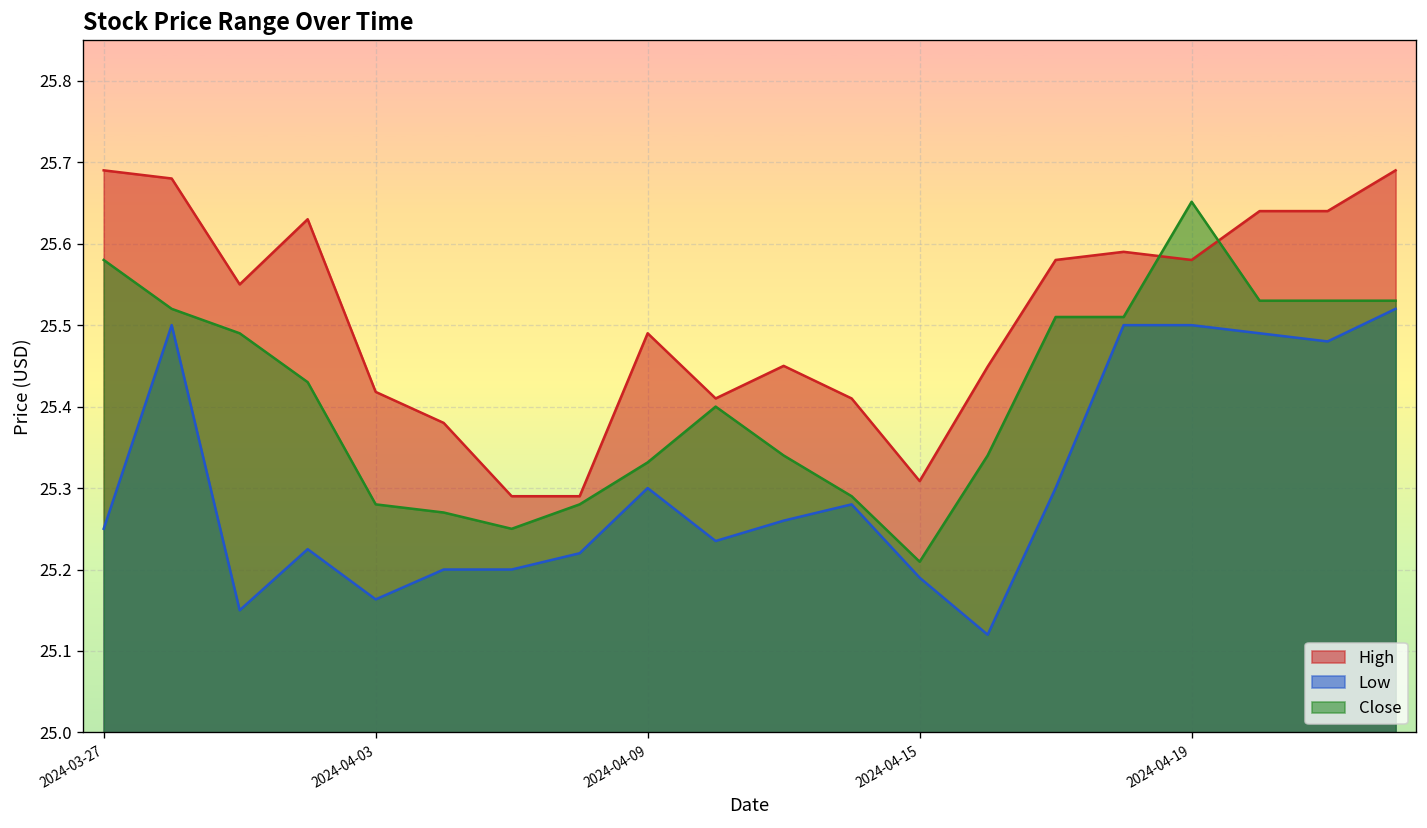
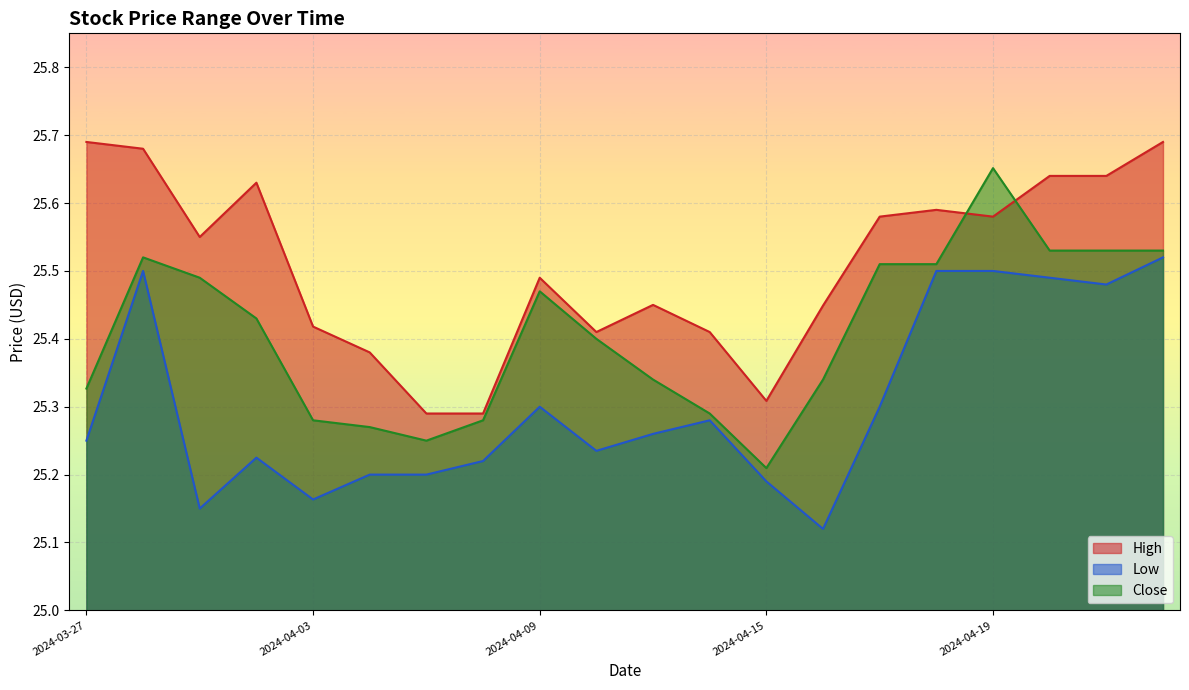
  {
    "High": {
      "2024-03-27": 25.69,
      "2024-04-03": 25.42,
      "2024-04-09": 25.49,
      "2024-04-15": 25.31,
      "2024-04-19": 25.58
    },
    "Low": {
      "2024-03-27": 25.25,
      "2024-04-03": 25.16,
      "2024-04-09": 25.30,
      "2024-04-15": 25.19,
      "2024-04-19": 25.50
    },
    "Close": {
-     "2024-03-27": 25.58,
+     "2024-03-27": 25.33,
      "2024-04-03": 25.28,
-     "2024-04-09": 25.33,
+     "2024-04-09": 25.47,
      "2024-04-15": 25.21,
      "2024-04-19": 25.65
    }
  }
